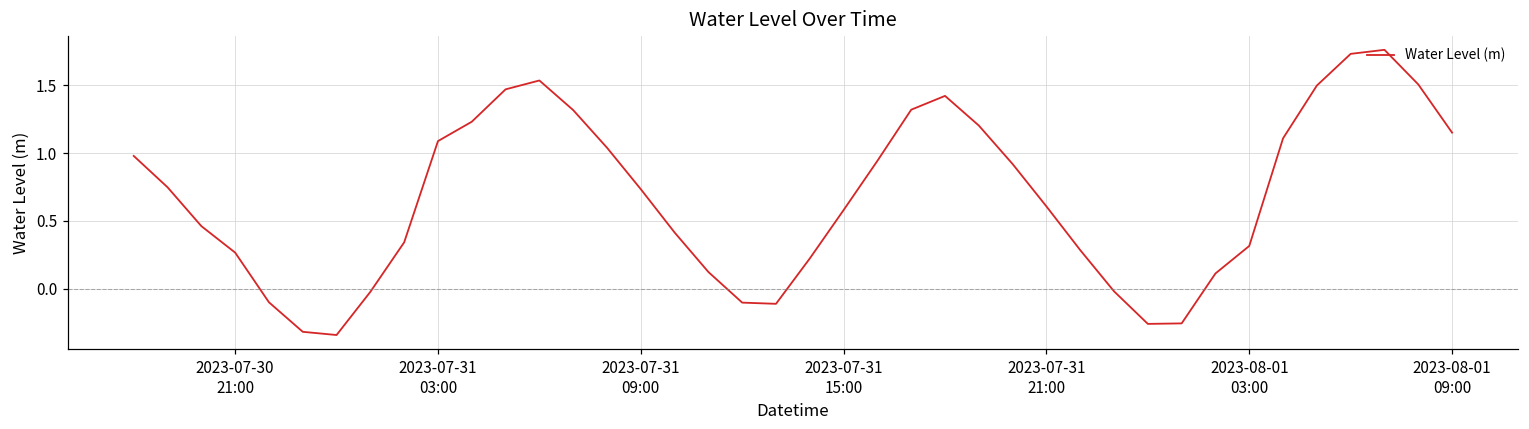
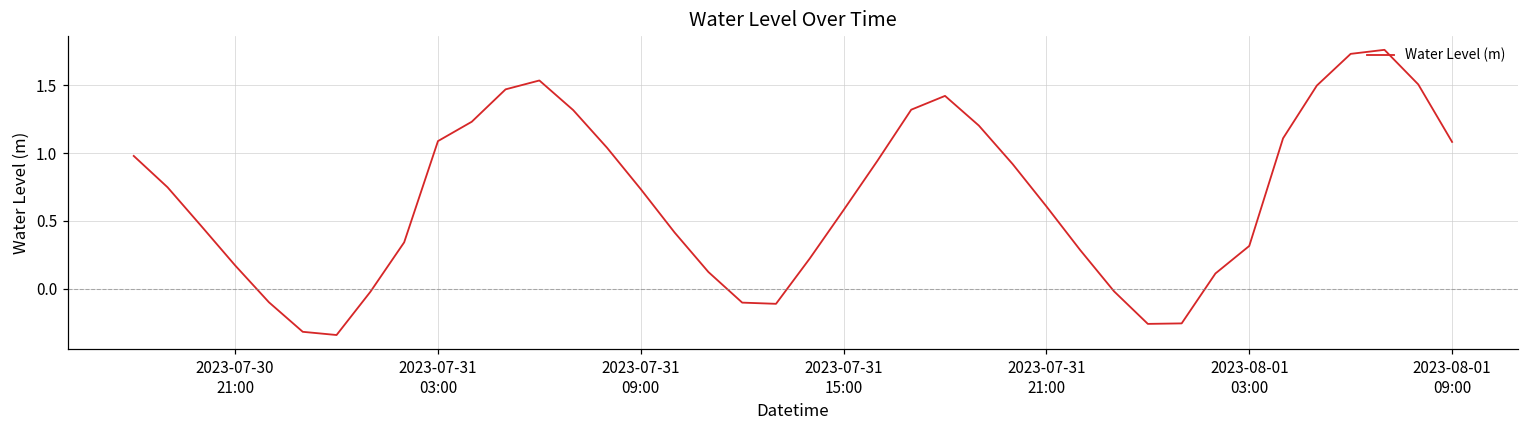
  {
-   "2023-07-30 21:00": 0.27,
+   "2023-07-30 21:00": 0.17,
    "2023-07-31 03:00": 1.09,
    "2023-07-31 09:00": 0.73,
    "2023-07-31 15:00": 0.58,
    "2023-07-31 21:00": 0.61,
    "2023-08-01 03:00": 0.32,
-   "2023-08-01 09:00": 1.15
+   "2023-08-01 09:00": 1.08
  }
